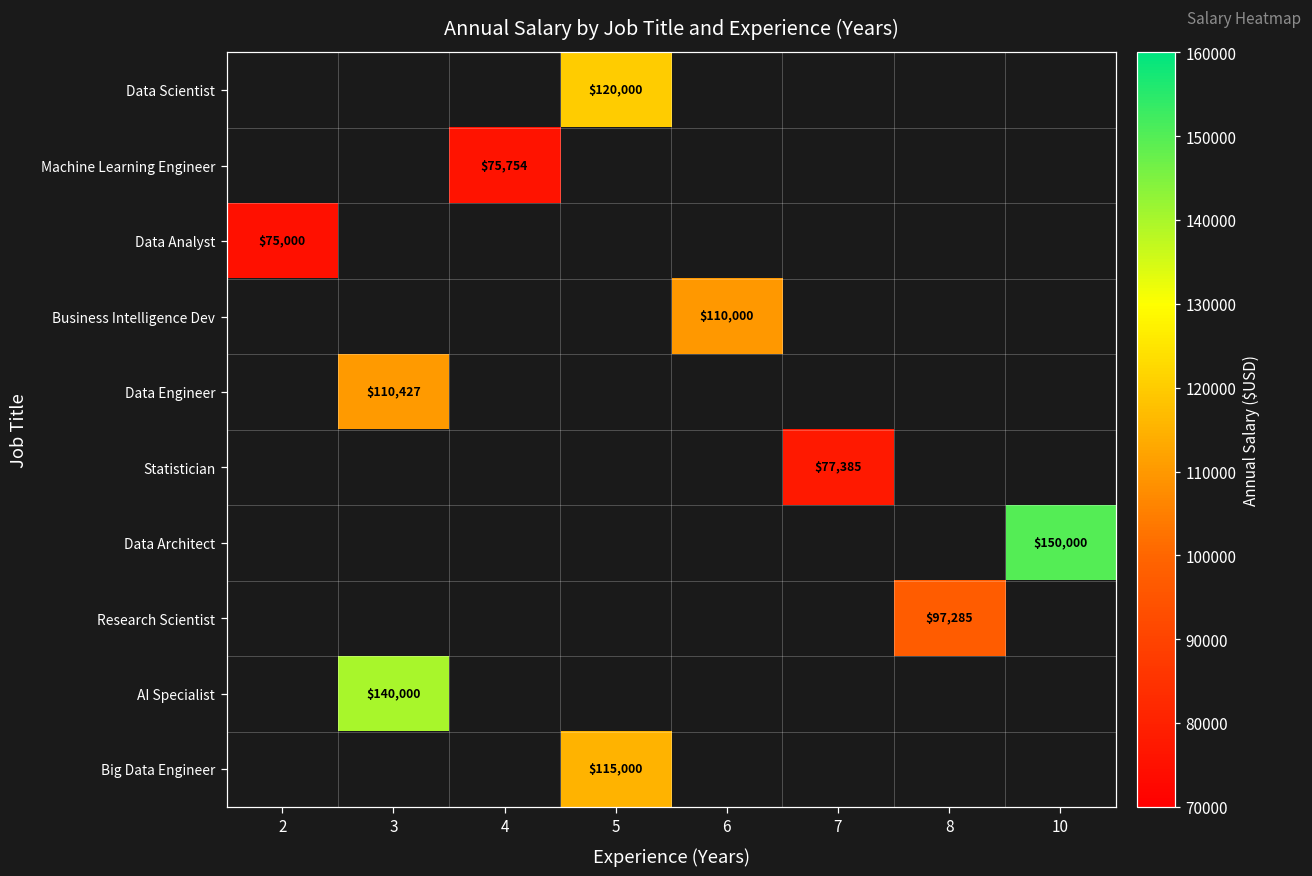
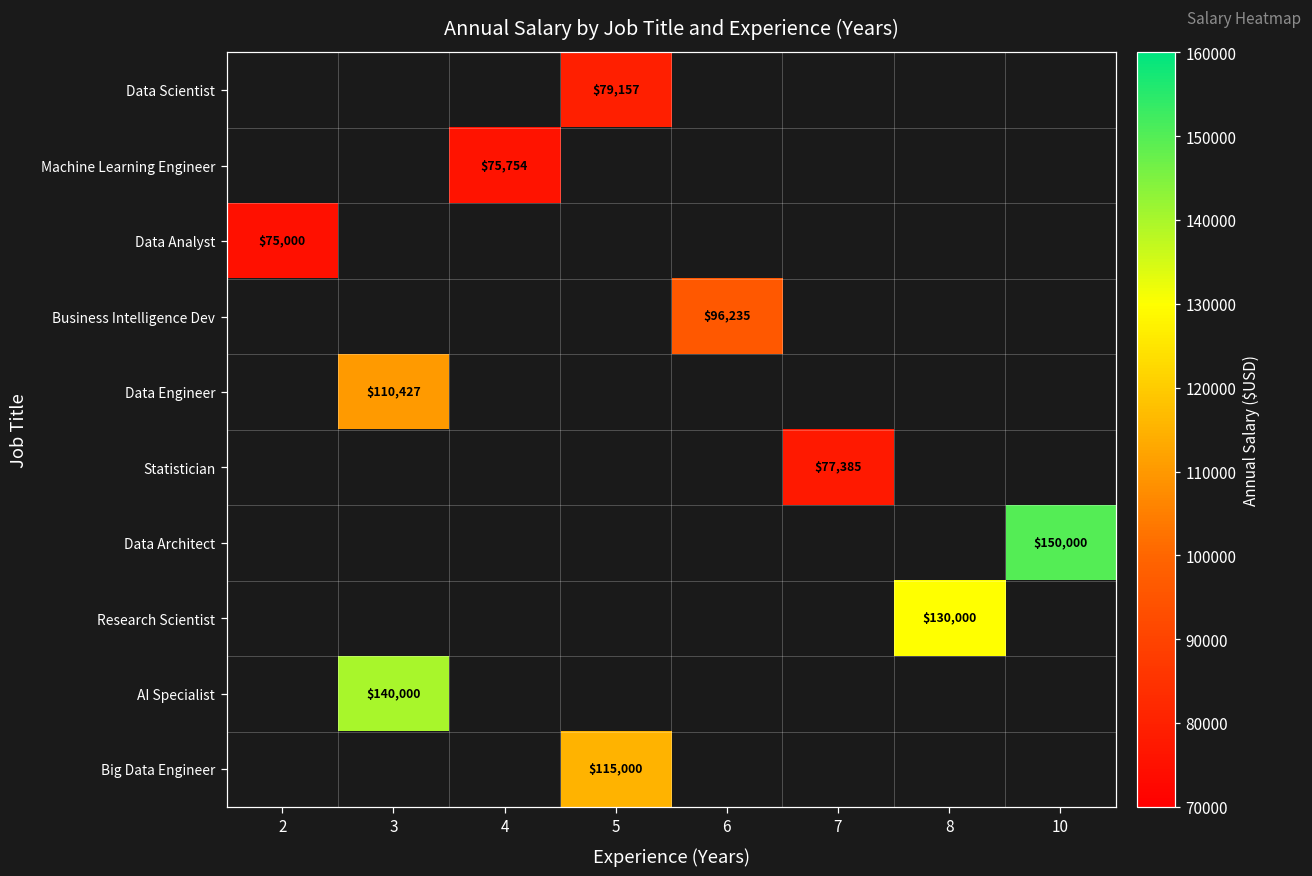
  {
    "Data Scientist": {
-     "5": "$120,000"
+     "5": "$79,157"
    },
    "Machine Learning Engineer": {
      "4": "$75,754"
    },
    "Data Analyst": {
      "2": "$75,000"
    },
    "Business Intelligence Dev": {
-     "6": "$110,000"
+     "6": "$96,235"
    },
    "Data Engineer": {
      "3": "$110,427"
    },
    "Statistician": {
      "7": "$77,385"
    },
    "Data Architect": {
      "10": "$150,000"
    },
    "Research Scientist": {
-     "8": "$97,285"
+     "8": "$130,000"
    },
    "AI Specialist": {
      "3": "$140,000"
    },
    "Big Data Engineer": {
      "5": "$115,000"
    }
  }
